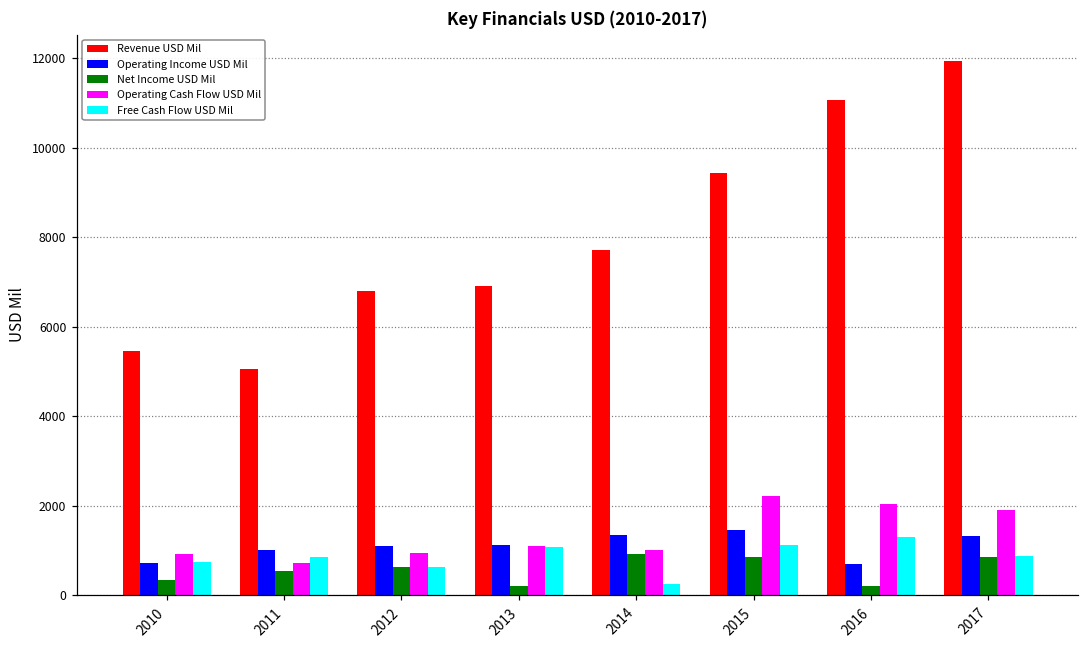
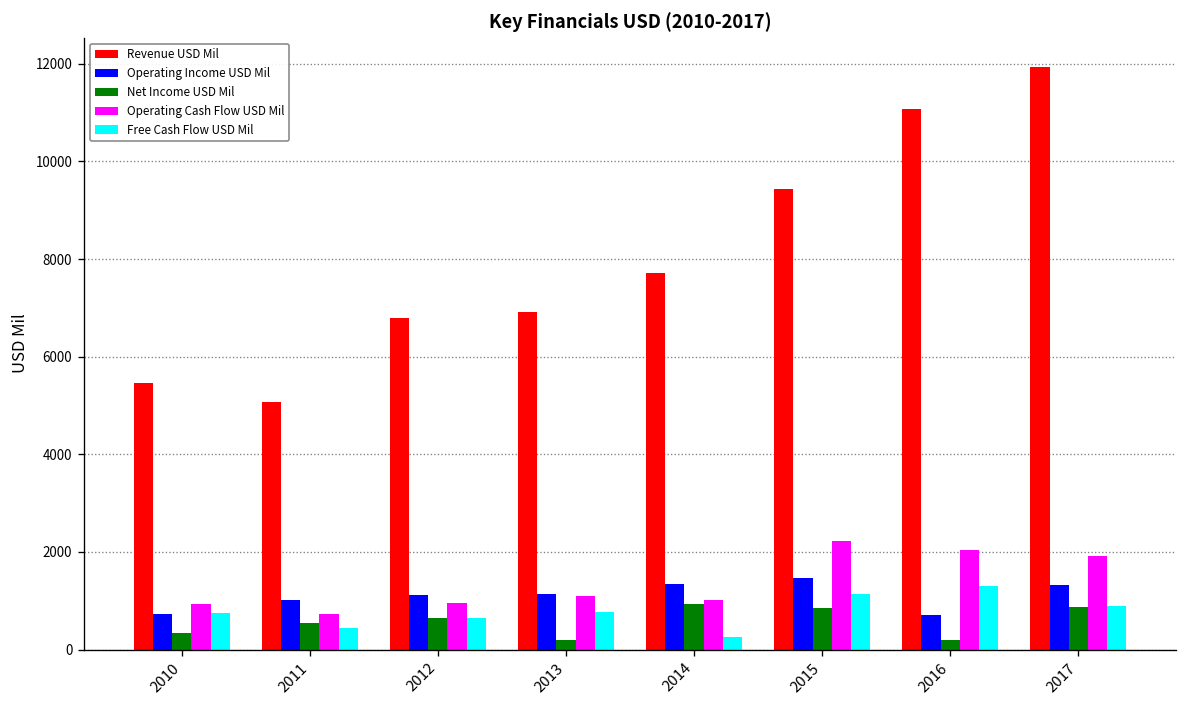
  {
    "Revenue USD Mil": {
      "2010": 5500,
      "2011": 5100,
      "2012": 6800,
      "2013": 6900,
      "2014": 7700,
      "2015": 9400,
      "2016": 11100,
      "2017": 11900
    },
    "Operating Income USD Mil": {
      "2010": 700,
      "2011": 1000,
      "2012": 1100,
      "2013": 1100,
      "2014": 1400,
      "2015": 1500,
      "2016": 700,
      "2017": 1300
    },
    "Net Income USD Mil": {
      "2010": 300,
      "2011": 500,
      "2012": 600,
      "2013": 200,
      "2014": 900,
      "2015": 800,
      "2016": 200,
      "2017": 900
    },
    "Operating Cash Flow USD Mil": {
      "2010": 900,
      "2011": 700,
      "2012": 900,
      "2013": 1100,
      "2014": 1000,
      "2015": 2200,
      "2016": 2000,
      "2017": 1900
    },
    "Free Cash Flow USD Mil": {
      "2010": 700,
-     "2011": 900,
+     "2011": 400,
      "2012": 600,
-     "2013": 1100,
+     "2013": 800,
      "2014": 300,
      "2015": 1100,
      "2016": 1300,
      "2017": 900
    }
  }
